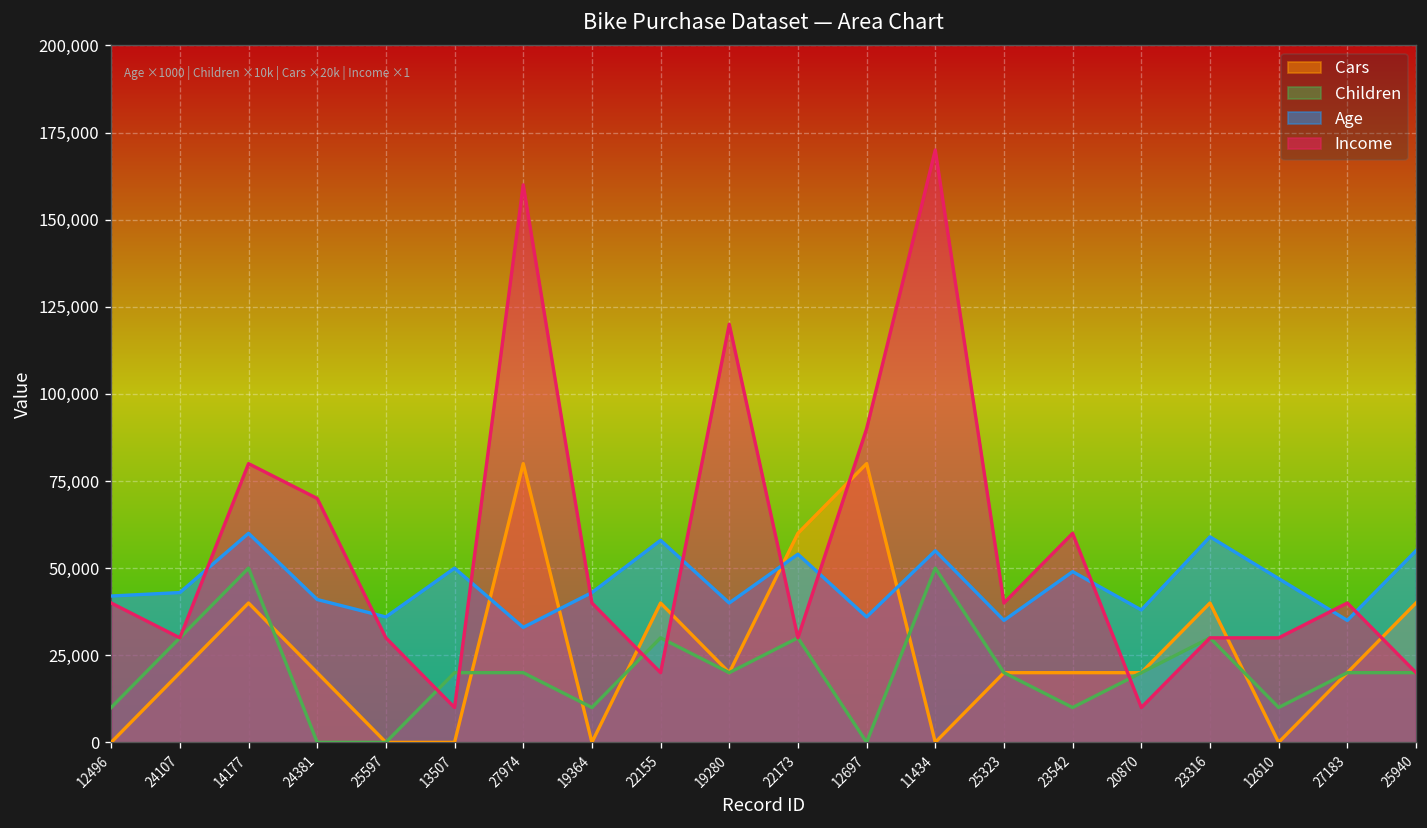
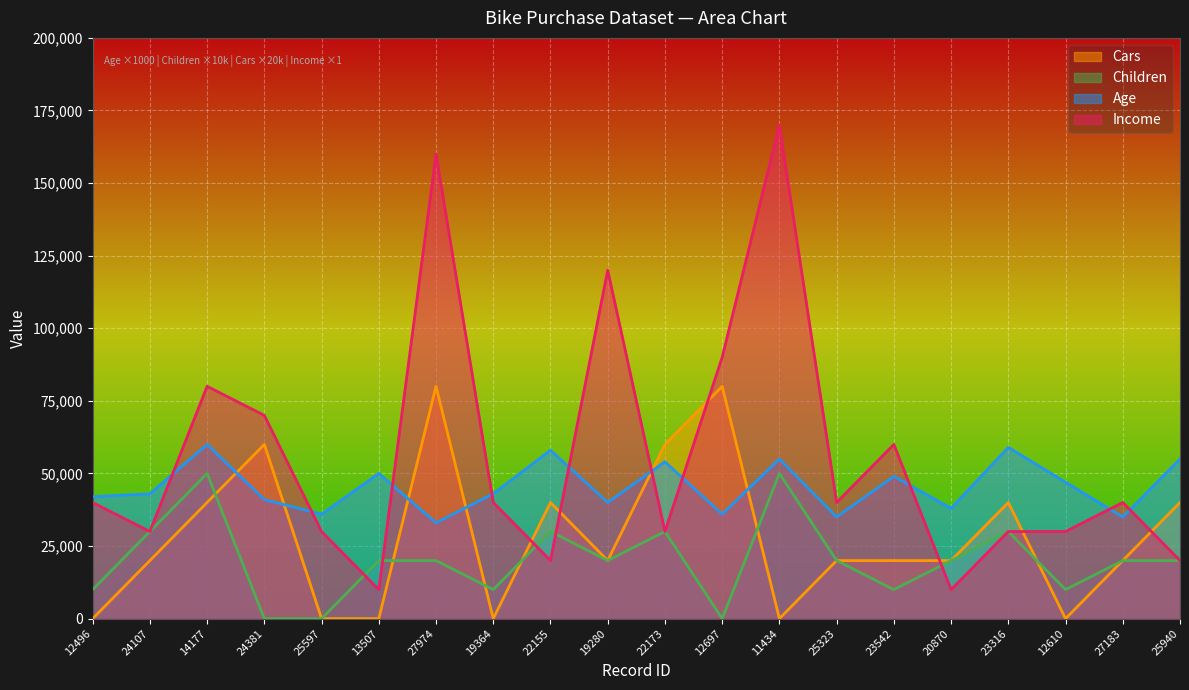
  {
    "Cars": {
      "12496": "0",
      "24107": "20,000",
      "14177": "40,000",
-     "24381": "20,000",
+     "24381": "60,000",
      "13507": "0",
      "27974": "80,000",
      "19364": "0",
      "22155": "40,000",
      "22173": "60,000",
      "12697": "80,000",
      "11434": "0",
      "23542": "20,000",
      "23316": "40,000",
      "12610": "0",
      "25940": "40,000"
    },
    "Children": {
      "12496": "10,000",
      "14177": "50,000",
      "24381": "0",
      "13507": "20,000",
      "27974": "20,000",
      "19364": "10,000",
      "22155": "30,000",
      "12697": "0",
      "11434": "50,000",
      "23542": "10,000",
      "12610": "10,000"
    },
    "Age": {
      "12496": "42,000",
      "24107": "43,000",
      "14177": "60,000",
      "24381": "41,000",
      "25597": "36,000",
      "13507": "50,000",
      "27974": "33,000",
      "19364": "43,000",
      "22155": "58,000",
      "19280": "40,000",
      "22173": "54,000",
      "12697": "36,000",
      "11434": "55,000",
      "25323": "35,000",
      "23542": "49,000",
      "20870": "38,000",
      "23316": "59,000",
      "12610": "47,000",
      "27183": "35,000",
      "25940": "55,000"
    },
    "Income": {
      "12496": "40,000",
      "14177": "80,000",
      "24381": "70,000",
      "25597": "30,000",
      "13507": "10,000",
      "27974": "160,000",
      "19364": "40,000",
      "22155": "20,000",
      "19280": "120,000",
      "12697": "90,000",
      "11434": "170,000",
      "25323": "40,000",
      "23542": "60,000",
      "20870": "10,000",
      "12610": "30,000",
      "27183": "40,000"
    }
  }
